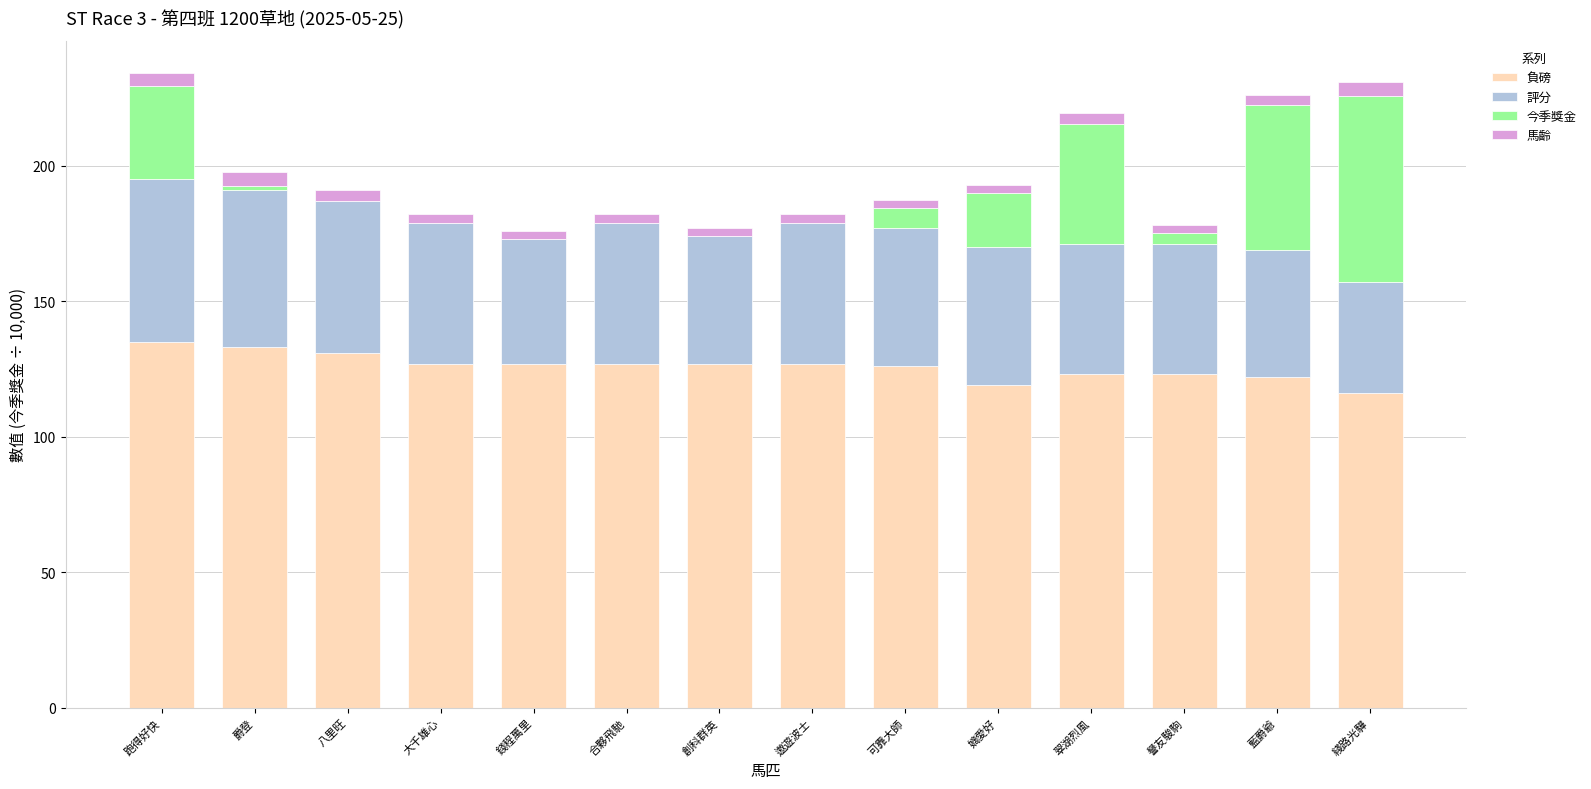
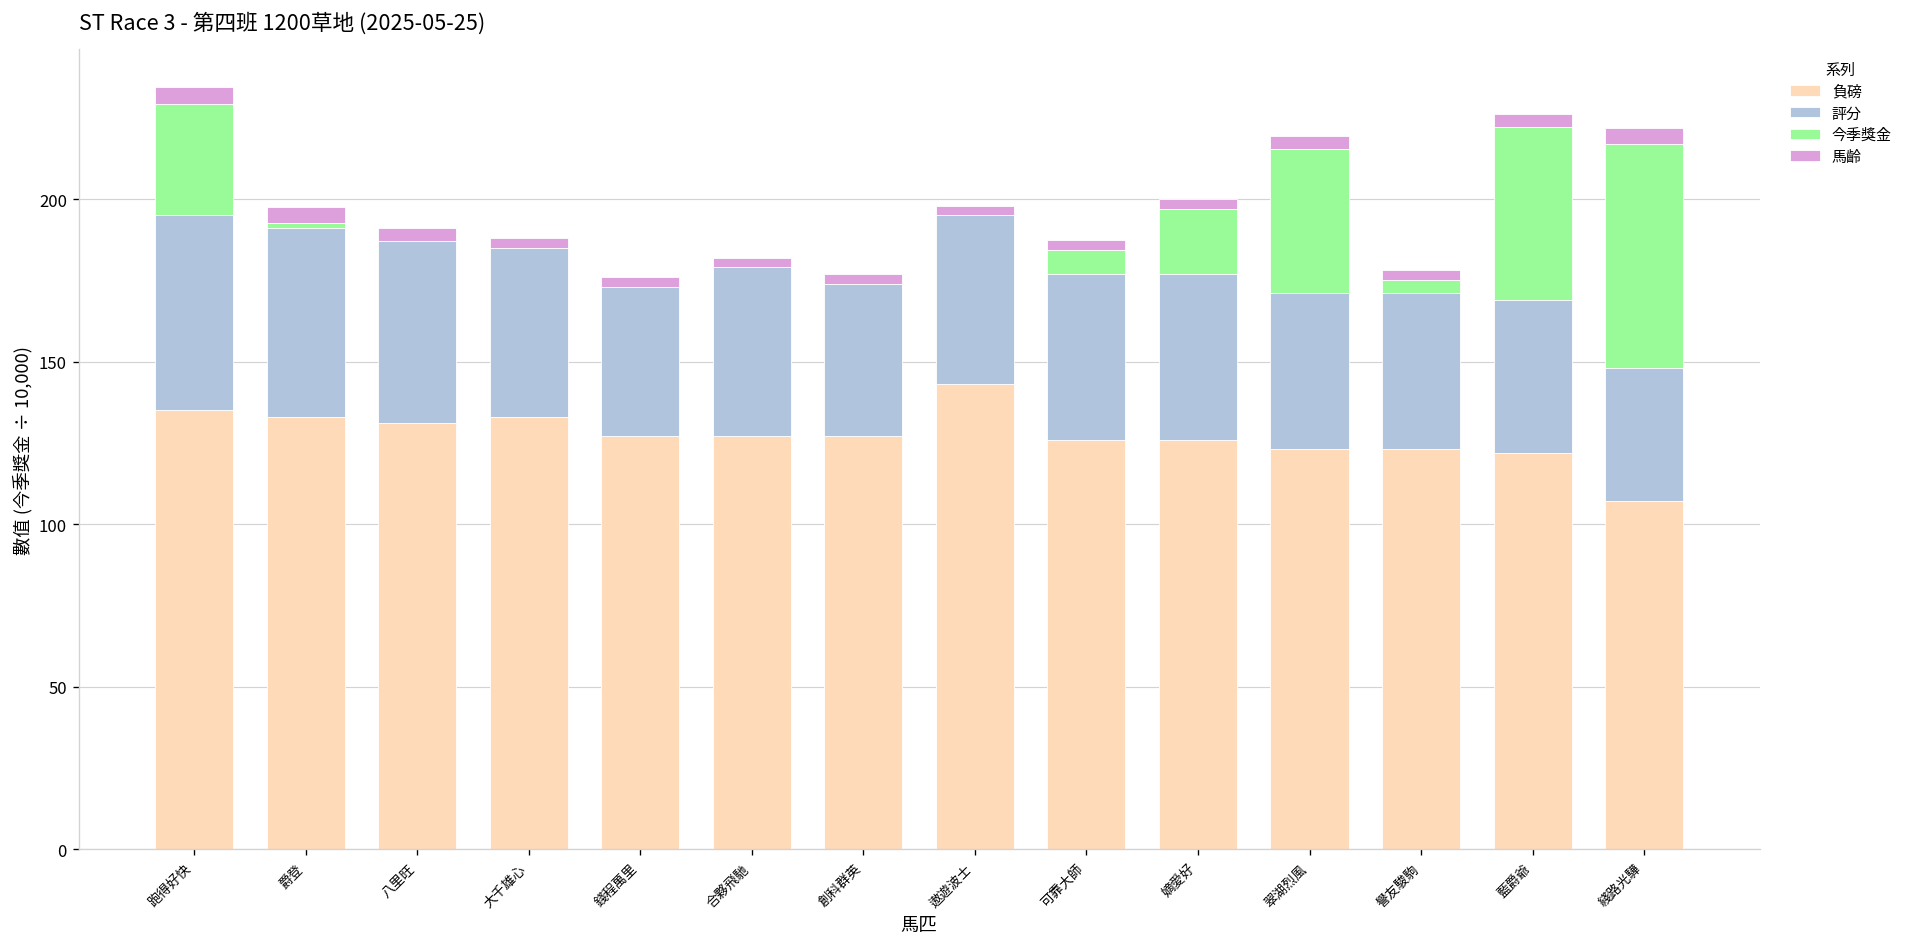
  {
    "負磅": {
      "跑得好快": 135,
      "爵登": 133,
      "八里旺": 131,
-     "大千雄心": 127,
+     "大千雄心": 133,
      "錢程萬里": 127,
      "合夥飛馳": 127,
      "創科群英": 127,
-     "遨遊波士": 127,
+     "遨遊波士": 143,
      "可靠大師": 126,
-     "嫡愛好": 119,
+     "嫡愛好": 126,
      "翠湖烈風": 123,
      "譽友駿駒": 123,
      "藍爵爺": 122,
-     "綫路光驊": 116
+     "綫路光驊": 107
    },
    "今季獎金": {
      "跑得好快": 34,
      "爵登": 2,
      "八里旺": 0,
      "大千雄心": 0,
      "錢程萬里": 0,
      "合夥飛馳": 0,
      "創科群英": 0,
      "遨遊波士": 0,
      "可靠大師": 7,
      "嫡愛好": 20,
      "翠湖烈風": 44,
      "譽友駿駒": 4,
      "藍爵爺": 53,
      "綫路光驊": 69
    }
  }
